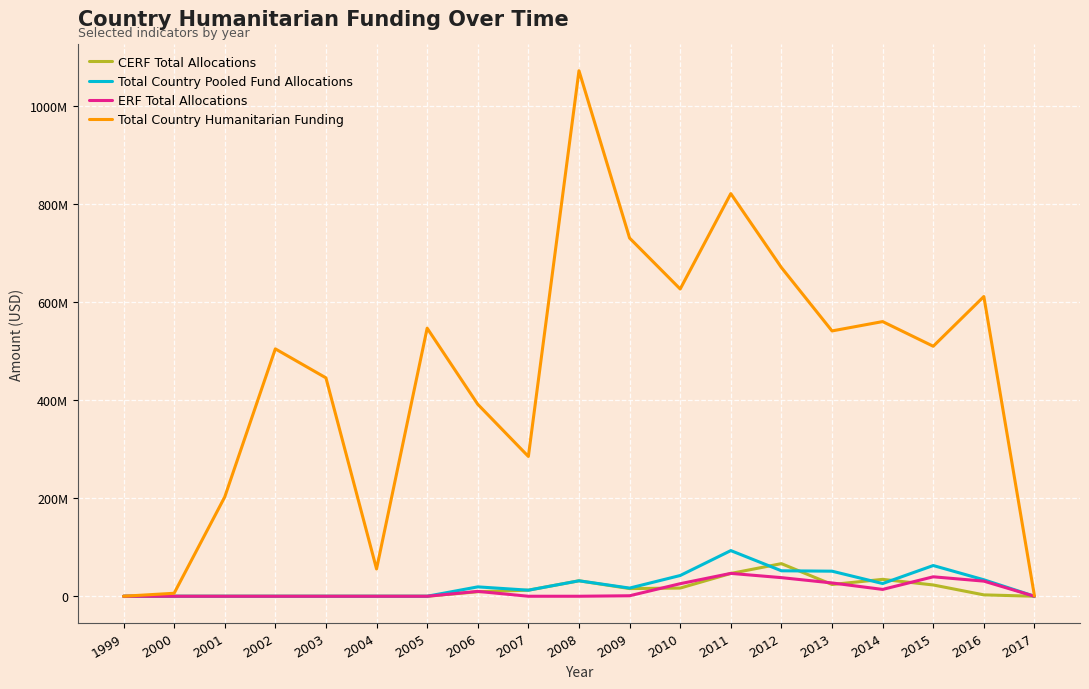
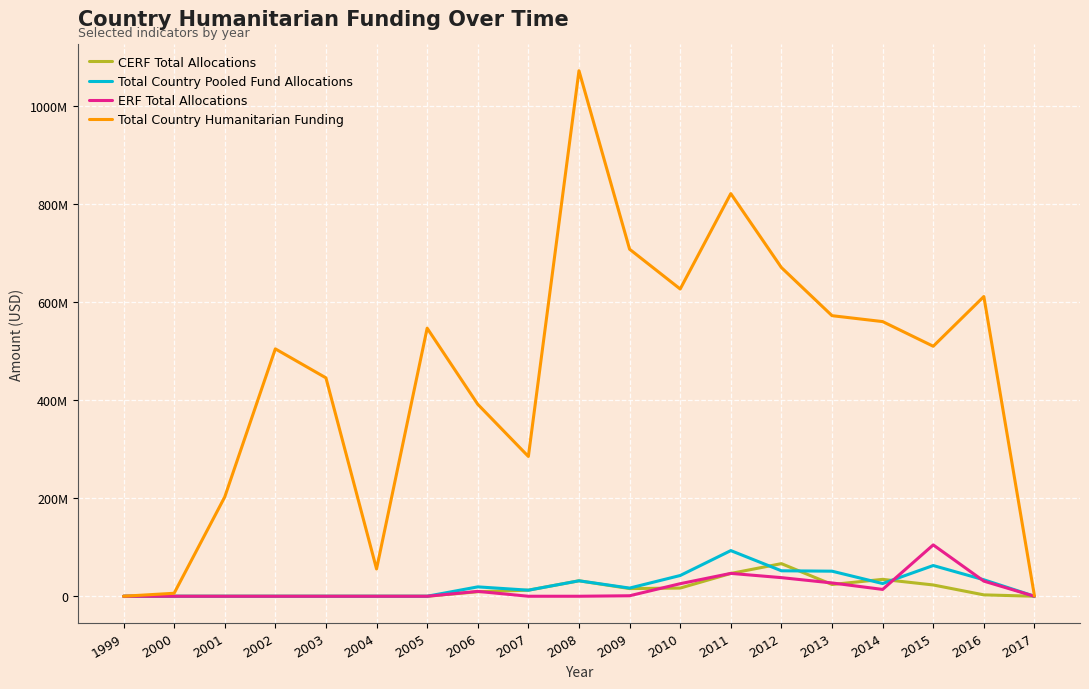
  {
    "CERF Total Allocations": {
      "2010": 20000000,
      "2012": 70000000,
      "2014": 30000000,
      "2015": 20000000,
      "2016": 0
    },
    "Total Country Pooled Fund Allocations": {
      "2006": 20000000,
      "2010": 40000000,
      "2011": 90000000,
      "2012": 50000000,
      "2013": 50000000,
      "2014": 30000000,
      "2015": 60000000
    },
    "ERF Total Allocations": {
      "2007": 0,
      "2008": 0,
      "2009": 0,
      "2010": 30000000,
      "2012": 40000000,
      "2014": 10000000,
-     "2015": 40000000
+     "2015": 100000000
    },
    "Total Country Humanitarian Funding": {
      "2000": 10000000,
      "2001": 200000000,
      "2002": 500000000,
      "2003": 450000000,
      "2004": 60000000,
      "2005": 550000000,
      "2006": 390000000,
      "2007": 290000000,
      "2008": 1070000000,
-     "2009": 730000000,
+     "2009": 710000000,
      "2010": 630000000,
      "2011": 820000000,
      "2012": 670000000,
-     "2013": 540000000,
+     "2013": 570000000,
      "2014": 560000000,
      "2015": 510000000,
      "2016": 610000000
    }
  }
